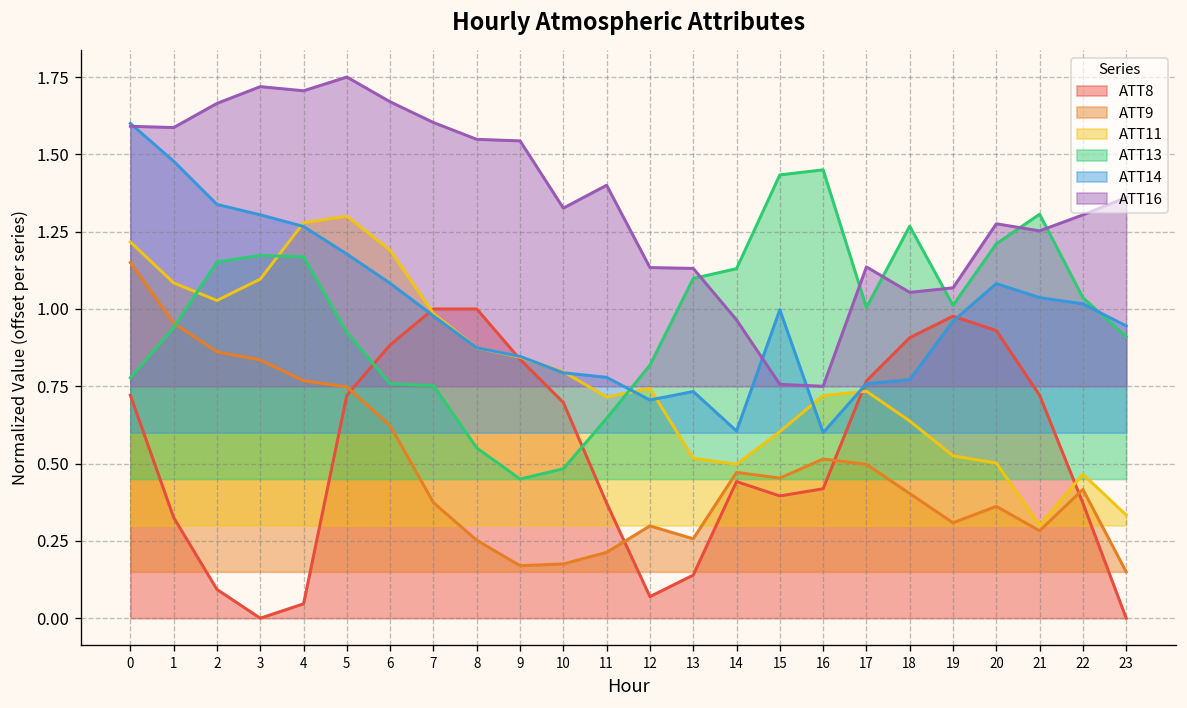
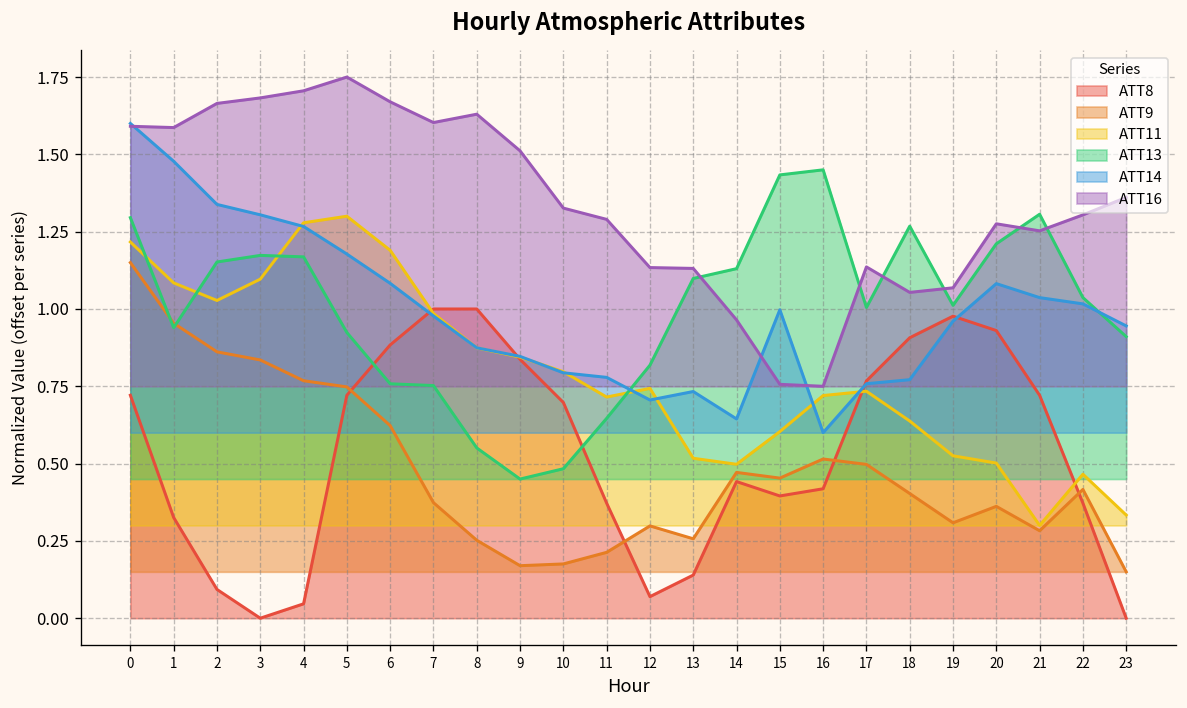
  {
    "ATT13": {
-     "0": 0.78,
+     "0": 1.30,
      "1": 0.94,
      "2": 1.15,
      "3": 1.17,
      "4": 1.17,
      "5": 0.92,
      "6": 0.76,
      "7": 0.75,
      "8": 0.55,
      "9": 0.45,
      "10": 0.48,
      "11": 0.65,
      "12": 0.82,
      "13": 1.10,
      "14": 1.13,
      "15": 1.43,
      "16": 1.45,
      "17": 1.00,
      "18": 1.27,
      "19": 1.01,
      "20": 1.21,
      "21": 1.31,
      "22": 1.04,
      "23": 0.91
    },
    "ATT14": {
      "1": 1.48,
      "2": 1.34,
      "3": 1.30,
      "4": 1.27,
      "5": 1.18,
      "6": 1.08,
      "11": 0.78,
      "12": 0.71,
      "13": 0.73,
-     "14": 0.61,
+     "14": 0.64,
      "15": 1.00,
      "16": 0.60,
      "18": 0.77,
      "19": 0.96,
      "20": 1.08,
      "21": 1.04,
      "22": 1.02,
      "23": 0.95
    },
    "ATT16": {
      "1": 1.59,
      "2": 1.66,
-     "3": 1.72,
+     "3": 1.68,
      "4": 1.71,
      "5": 1.75,
      "6": 1.67,
      "7": 1.60,
-     "8": 1.55,
-     "9": 1.54,
+     "8": 1.63,
+     "9": 1.51,
      "10": 1.33,
-     "11": 1.40,
+     "11": 1.29,
      "12": 1.13,
      "13": 1.13,
      "14": 0.96,
      "15": 0.76,
      "16": 0.75,
      "17": 1.14,
      "18": 1.05,
      "19": 1.07,
      "20": 1.28,
      "21": 1.25
    }
  }
